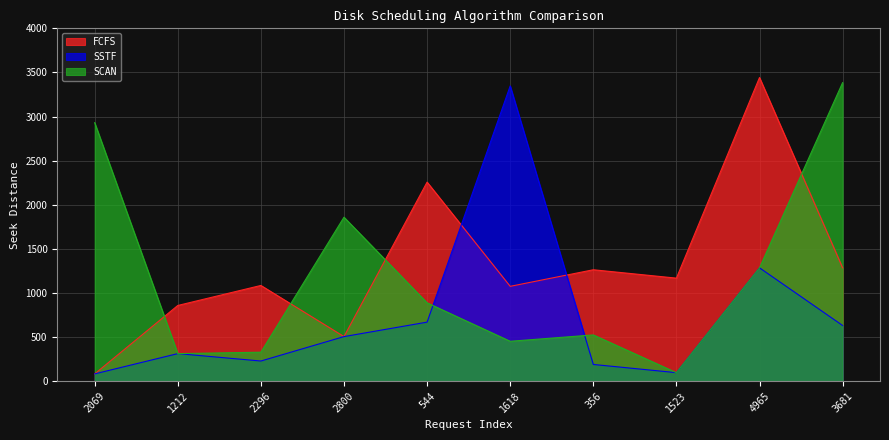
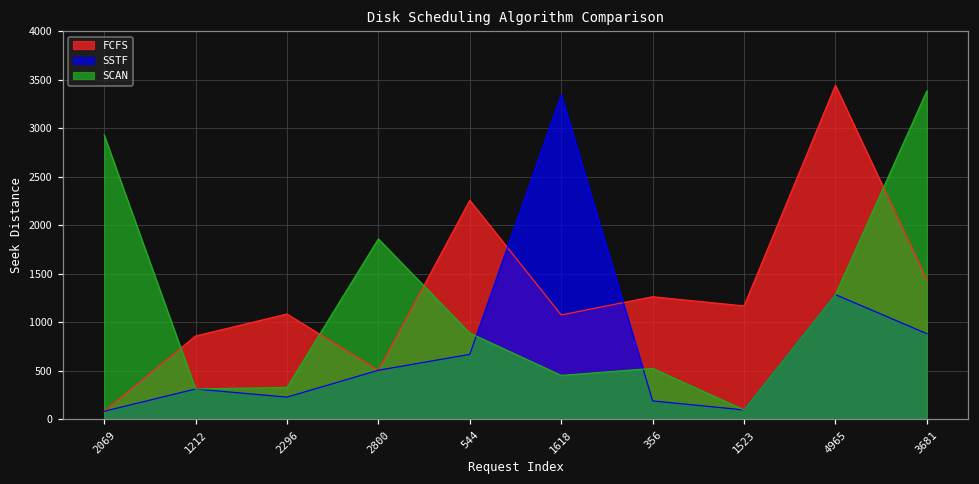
  {
    "FCFS": {
      "1212": 900,
      "2296": 1100,
      "544": 2300,
      "1618": 1100,
      "356": 1300,
      "1523": 1200,
      "4965": 3400,
-     "3681": 1300
+     "3681": 1400
    },
    "SSTF": {
      "2296": 200,
      "544": 700,
      "1618": 3300,
      "356": 200,
-     "3681": 600
+     "3681": 900
    },
    "SCAN": {
      "2069": 2900,
      "2296": 300,
      "2800": 1900,
      "544": 900,
      "1618": 500,
      "356": 500,
      "3681": 3400
    }
  }
